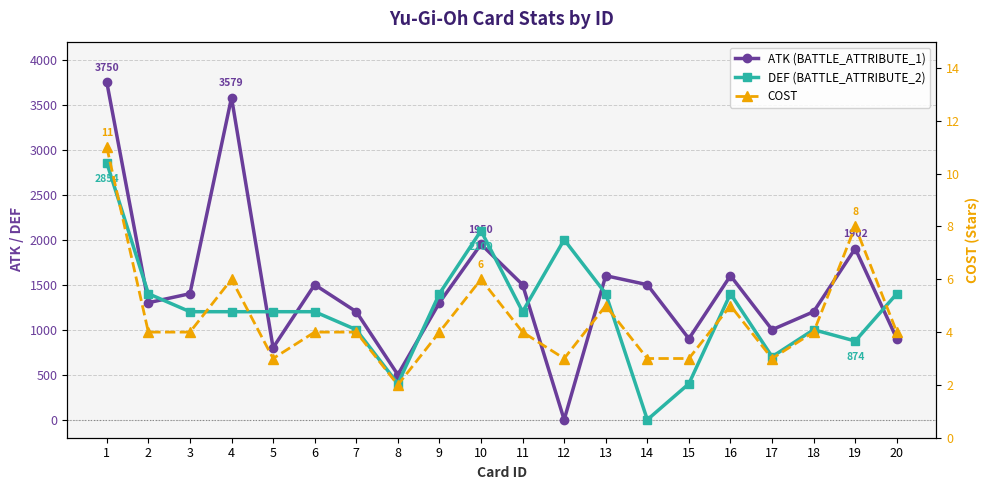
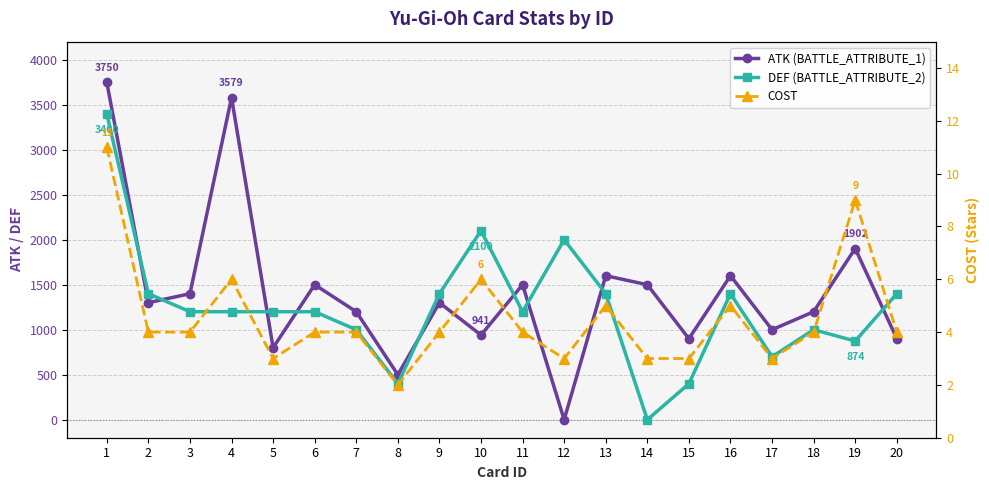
  {
    "ATK (BATTLE_ATTRIBUTE_1)": {
      "1": 3750,
      "4": 3579,
-     "10": 1950,
+     "10": 941,
      "19": 1902
    },
    "DEF (BATTLE_ATTRIBUTE_2)": {
-     "1": 2854,
+     "1": 3400,
      "10": 2100,
      "19": 874
    },
    "COST": {
      "10": 6,
-     "19": 8
+     "19": 9
    }
  }
